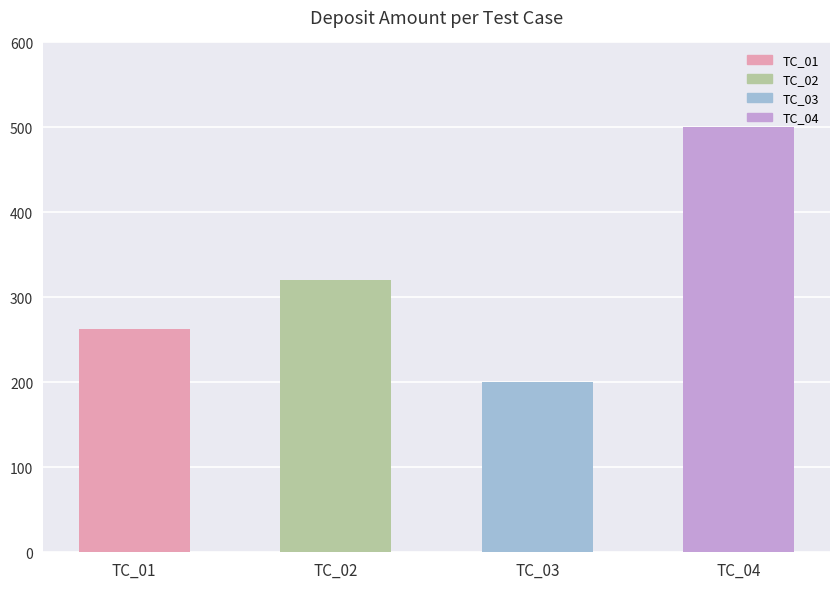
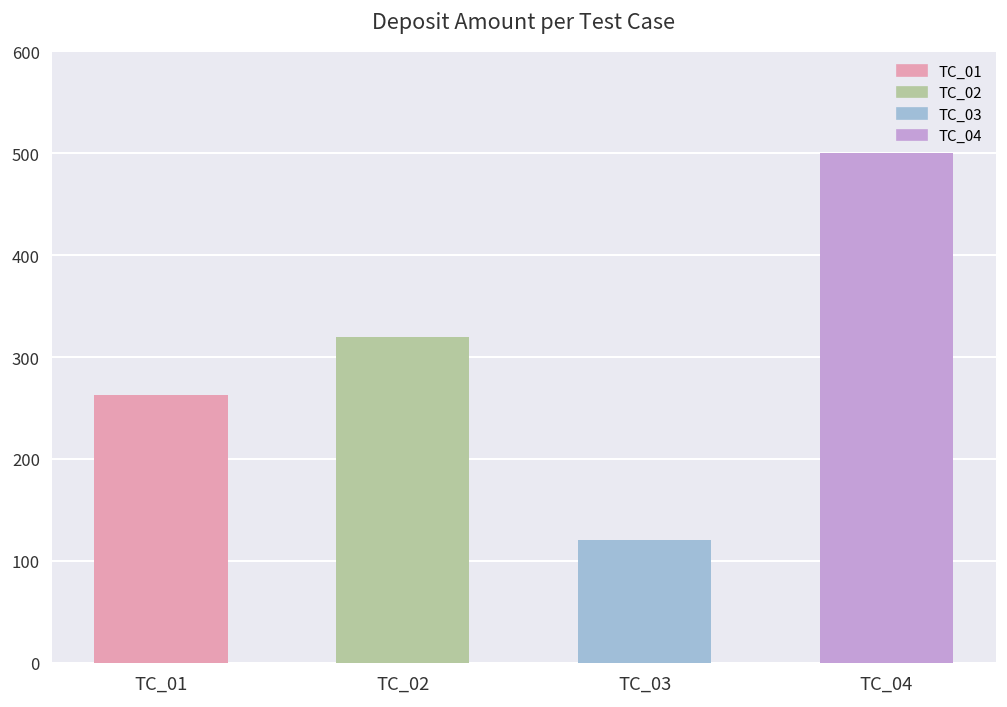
  {
    "TC_01": 260,
    "TC_02": 320,
-   "TC_03": 200,
+   "TC_03": 120,
    "TC_04": 500
  }
